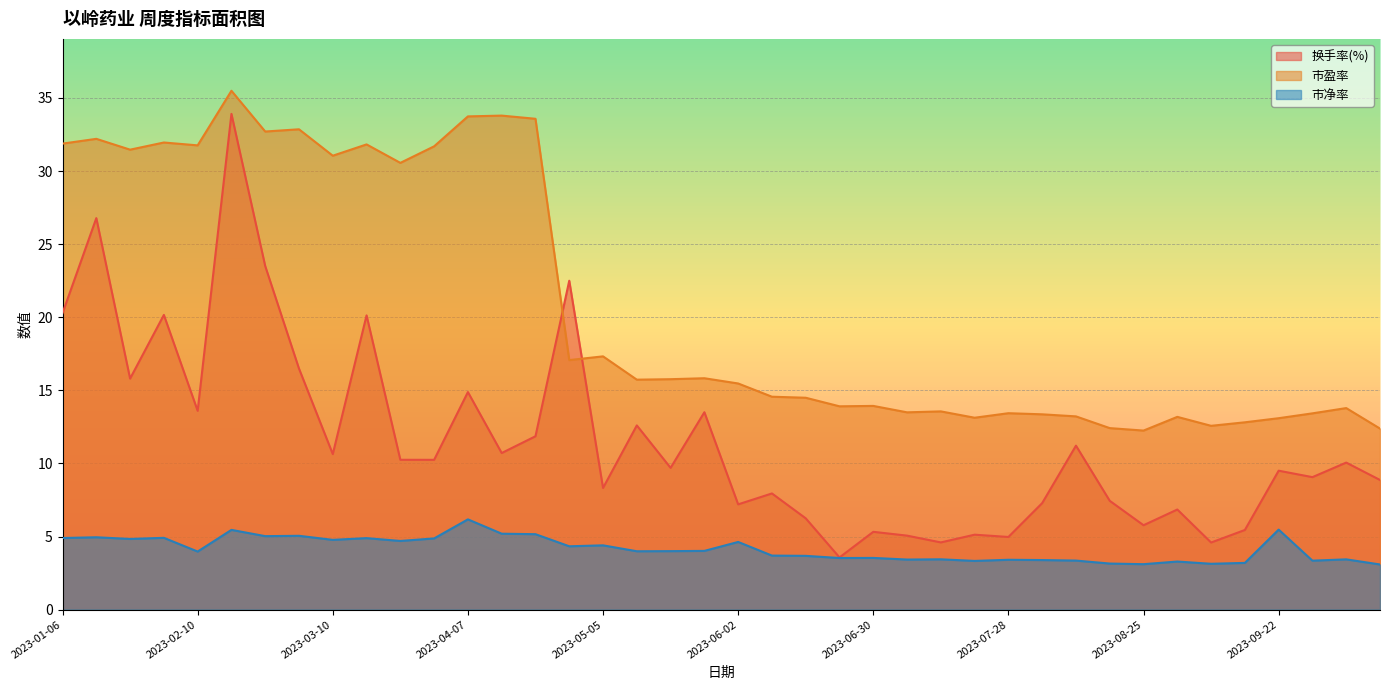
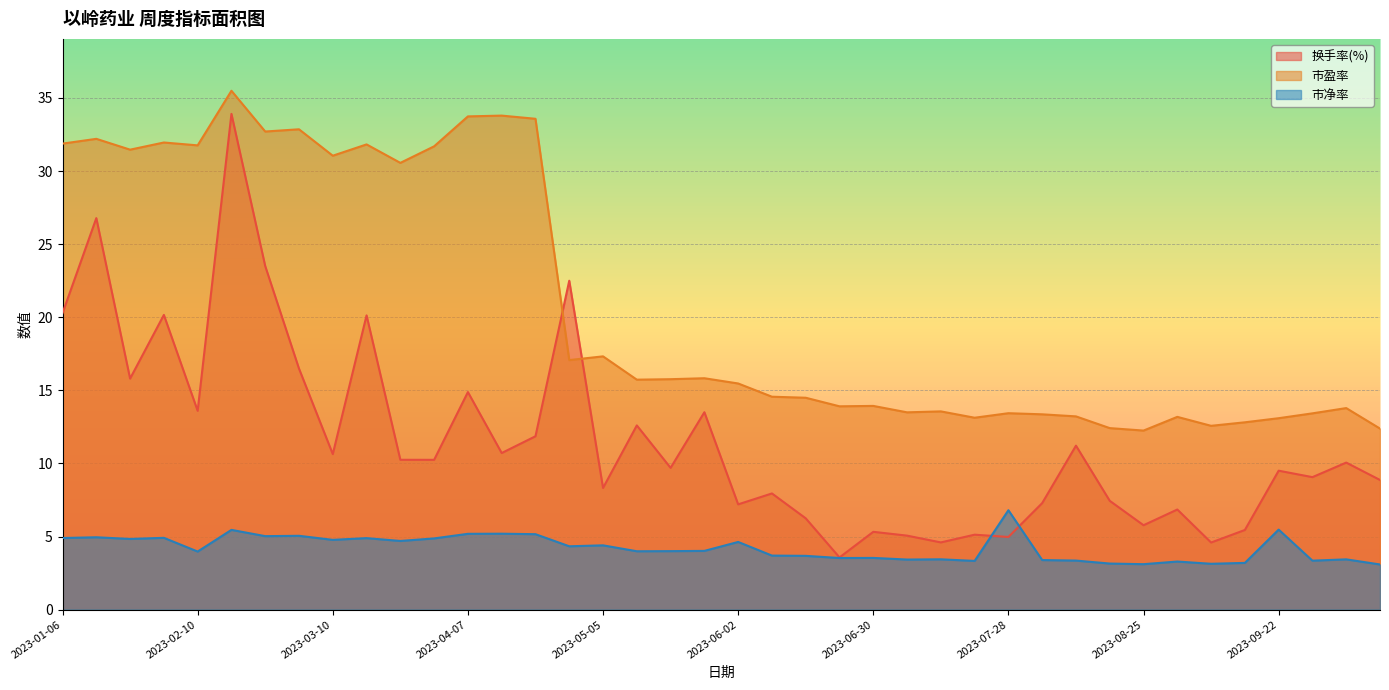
  {
    "市净率": {
      "2023-01-06": 4.9,
      "2023-02-10": 4.0,
      "2023-03-10": 4.8,
-     "2023-04-07": 6.2,
+     "2023-04-07": 5.2,
      "2023-05-05": 4.4,
      "2023-06-02": 4.6,
      "2023-06-30": 3.5,
-     "2023-07-28": 3.4,
+     "2023-07-28": 6.8,
      "2023-08-25": 3.1,
      "2023-09-22": 5.5
    }
  }
